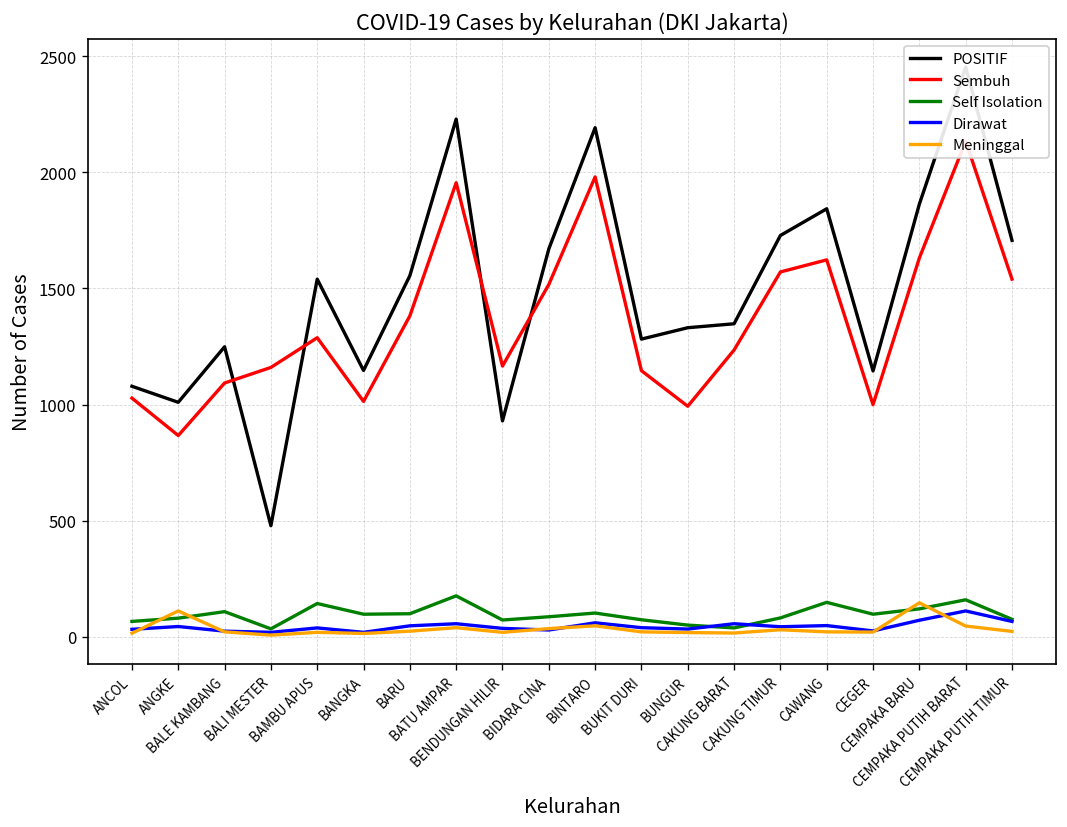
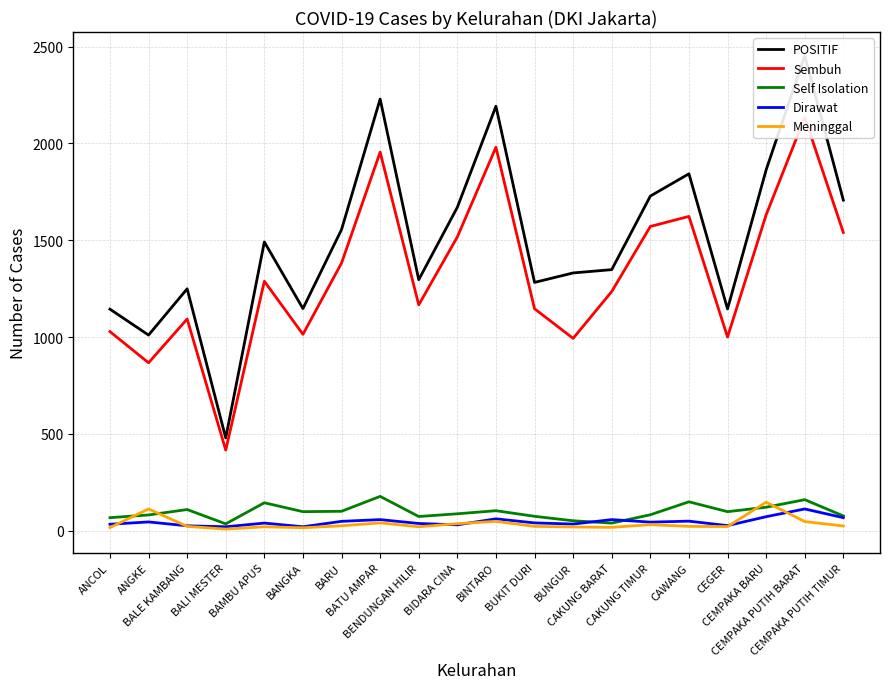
  {
    "POSITIF": {
-     "ANCOL": 1080,
+     "ANCOL": 1140,
      "ANGKE": 1010,
      "BALE KAMBANG": 1250,
      "BALI MESTER": 480,
-     "BAMBU APUS": 1540,
+     "BAMBU APUS": 1490,
      "BANGKA": 1150,
      "BARU": 1560,
      "BATU AMPAR": 2230,
-     "BENDUNGAN HILIR": 930,
+     "BENDUNGAN HILIR": 1300,
      "BIDARA CINA": 1670,
      "BINTARO": 2190,
      "BUKIT DURI": 1280,
      "BUNGUR": 1330,
      "CAKUNG BARAT": 1350,
      "CAKUNG TIMUR": 1730,
      "CAWANG": 1840,
      "CEGER": 1150,
      "CEMPAKA BARU": 1860,
      "CEMPAKA PUTIH TIMUR": 1710
    },
    "Sembuh": {
      "ANCOL": 1030,
      "ANGKE": 870,
      "BALE KAMBANG": 1090,
-     "BALI MESTER": 1160,
+     "BALI MESTER": 420,
      "BAMBU APUS": 1290,
      "BANGKA": 1010,
      "BARU": 1380,
      "BATU AMPAR": 1960,
      "BENDUNGAN HILIR": 1170,
      "BIDARA CINA": 1520,
      "BINTARO": 1980,
      "BUKIT DURI": 1150,
      "BUNGUR": 990,
      "CAKUNG BARAT": 1240,
      "CAKUNG TIMUR": 1570,
      "CAWANG": 1620,
      "CEGER": 1000,
      "CEMPAKA BARU": 1630,
      "CEMPAKA PUTIH TIMUR": 1540
    },
    "Self Isolation": {
      "ANCOL": 70,
      "ANGKE": 80,
      "BALE KAMBANG": 110,
      "BALI MESTER": 40,
      "BAMBU APUS": 140,
      "BANGKA": 100,
      "BARU": 100,
      "BATU AMPAR": 180,
      "BENDUNGAN HILIR": 70,
      "BIDARA CINA": 90,
      "BINTARO": 100,
      "BUKIT DURI": 70,
      "BUNGUR": 50,
      "CAKUNG BARAT": 40,
      "CAKUNG TIMUR": 80,
      "CAWANG": 150,
      "CEGER": 100,
      "CEMPAKA BARU": 120,
      "CEMPAKA PUTIH BARAT": 160
    },
    "Dirawat": {
      "ANCOL": 30,
      "ANGKE": 50,
      "BAMBU APUS": 40,
      "BARU": 50,
      "BATU AMPAR": 60,
      "BENDUNGAN HILIR": 40,
      "BINTARO": 60,
      "BUKIT DURI": 40,
      "BUNGUR": 30,
      "CAKUNG BARAT": 60,
      "CAWANG": 50,
      "CEMPAKA BARU": 70,
      "CEMPAKA PUTIH BARAT": 110
    },
    "Meninggal": {
      "ANCOL": 20,
      "ANGKE": 110,
      "BAMBU APUS": 20,
      "BARU": 30,
      "BATU AMPAR": 40,
      "BENDUNGAN HILIR": 20,
      "BINTARO": 50,
      "BUKIT DURI": 20,
      "BUNGUR": 20,
      "CAKUNG BARAT": 20,
      "CAWANG": 20,
      "CEMPAKA BARU": 150,
      "CEMPAKA PUTIH BARAT": 50,
      "CEMPAKA PUTIH TIMUR": 20
    }
  }
